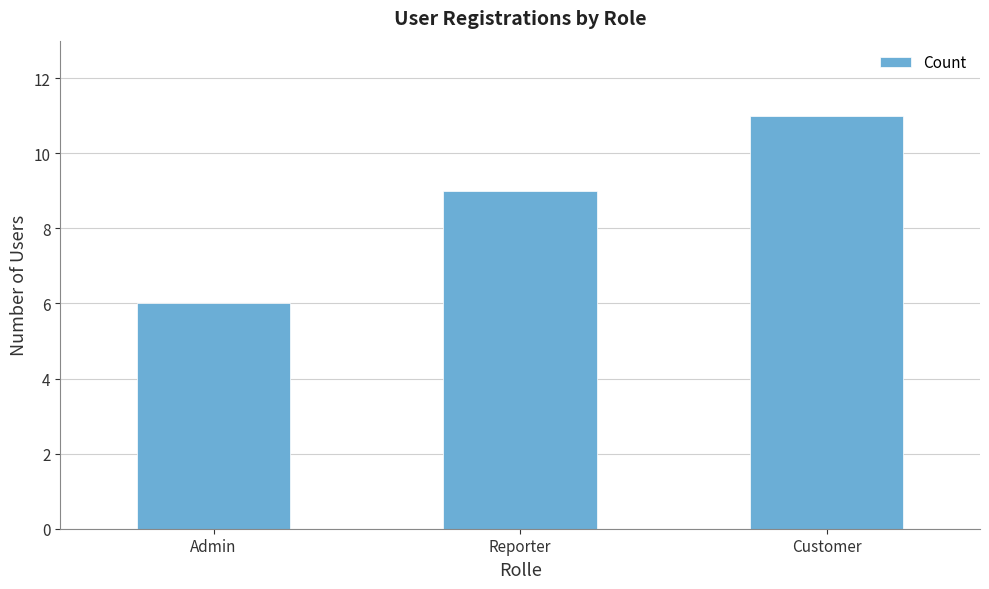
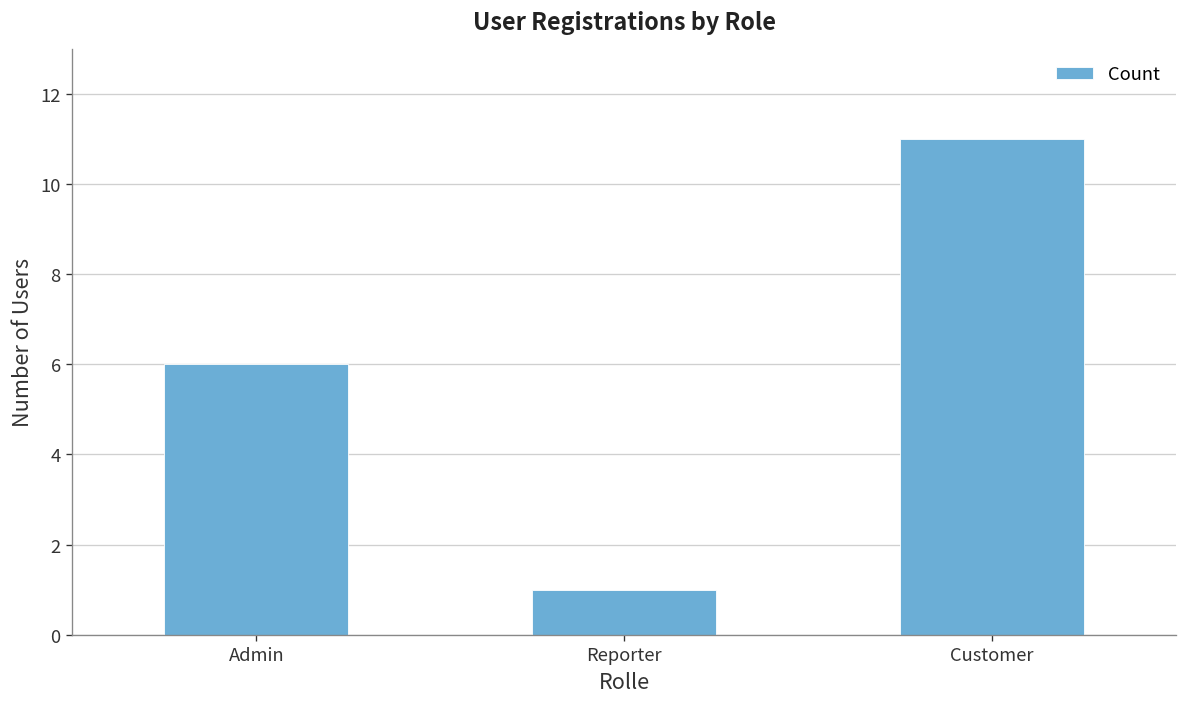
  {
    "Admin": 6,
-   "Reporter": 9,
+   "Reporter": 1,
    "Customer": 11
  }
